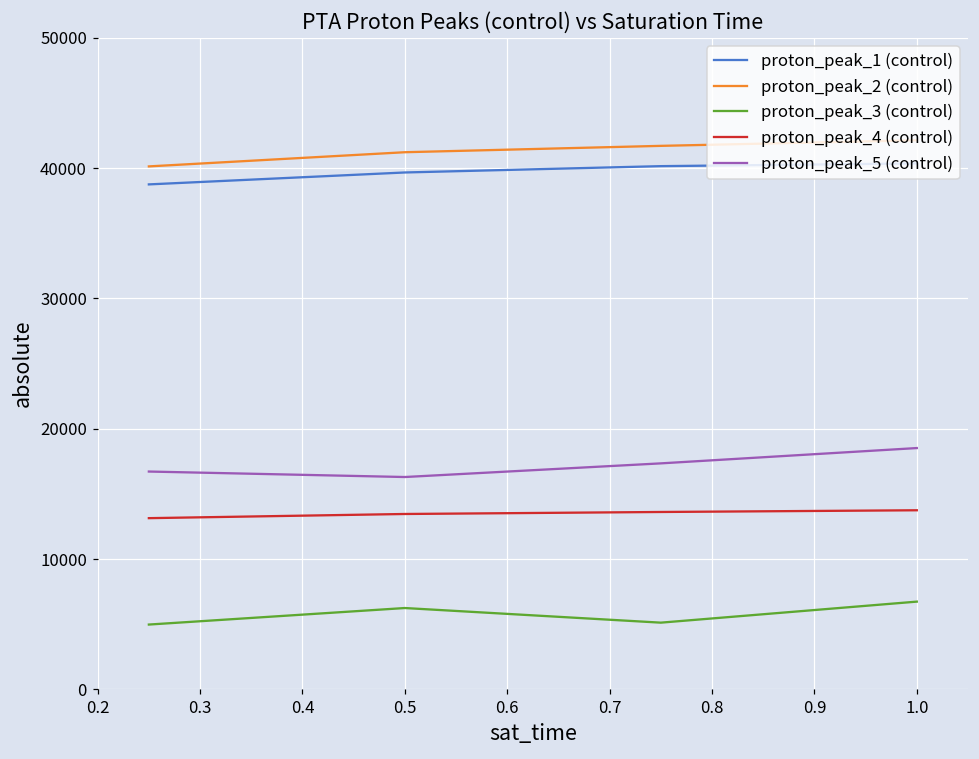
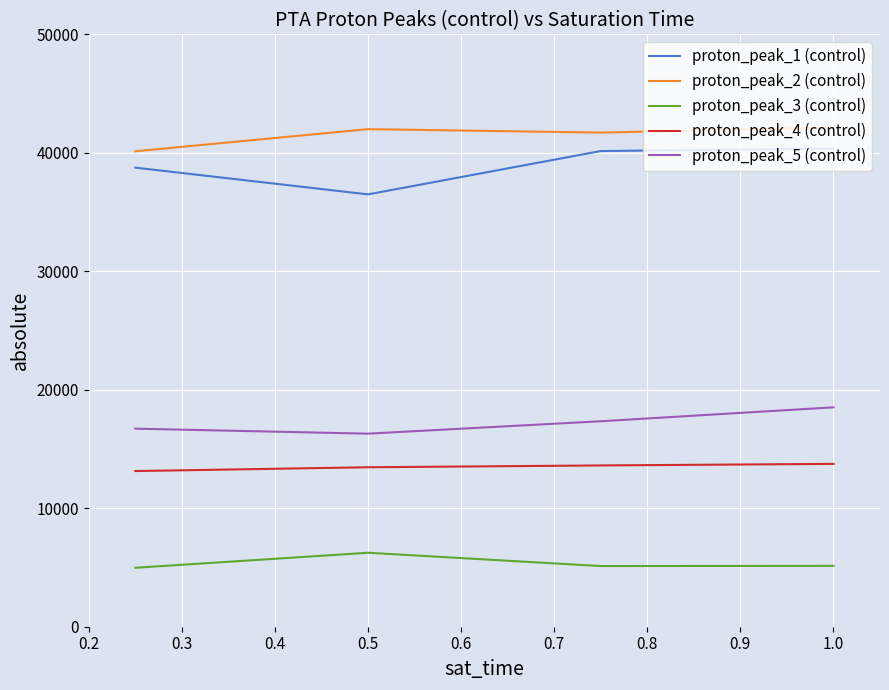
  {
    "proton_peak_1 (control)": {
-     "0.5": 39700
+     "0.5": 36500
    },
    "proton_peak_2 (control)": {
-     "0.5": 41200
+     "0.5": 42000
    },
    "proton_peak_3 (control)": {
      "0.5": 6200,
-     "1.0": 6700
+     "1.0": 5100
    },
    "proton_peak_4 (control)": {
      "0.5": 13500,
      "1.0": 13700
    },
    "proton_peak_5 (control)": {
      "0.5": 16300,
      "1.0": 18500
    }
  }
